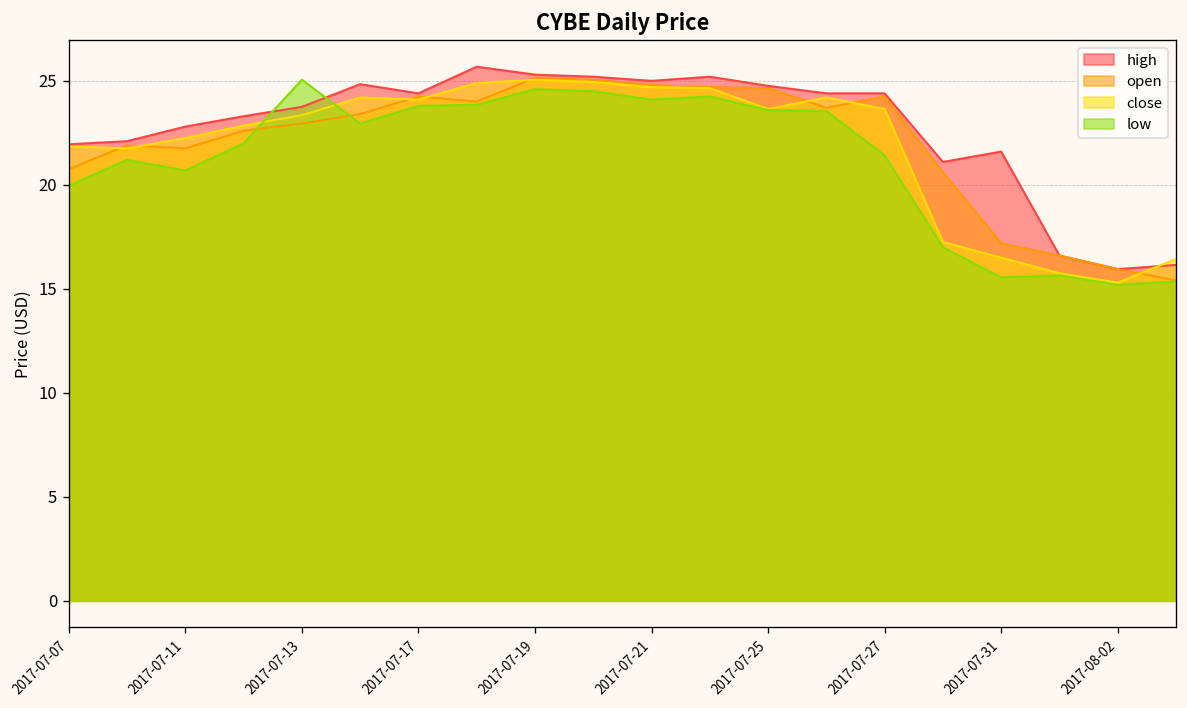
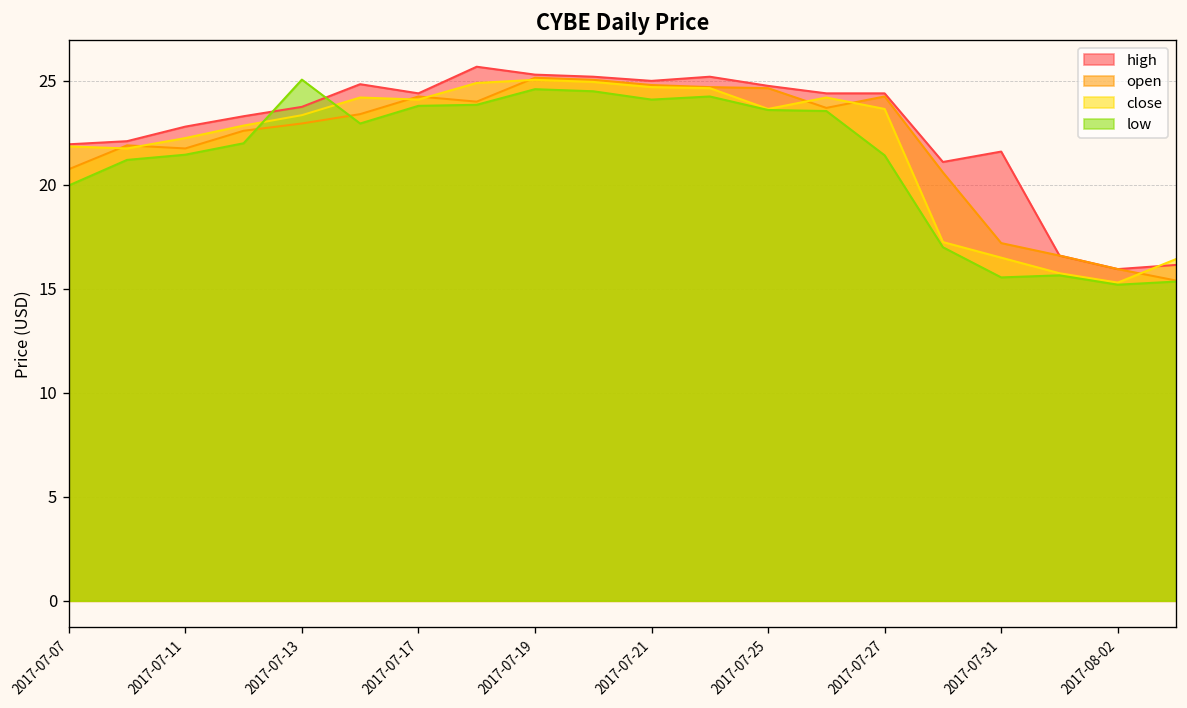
  {
    "high": {
      "2017-07-11": 22.8,
      "2017-07-13": 23.8,
      "2017-07-17": 24.4,
      "2017-07-19": 25.3,
      "2017-07-21": 25.0,
      "2017-07-27": 24.4,
      "2017-07-31": 21.6
    },
    "low": {
      "2017-07-07": 20.0,
-     "2017-07-11": 20.7,
+     "2017-07-11": 21.5,
      "2017-07-13": 25.1,
      "2017-07-17": 23.8,
      "2017-07-19": 24.6,
      "2017-07-21": 24.1,
      "2017-07-27": 21.4,
      "2017-07-31": 15.6
    }
  }
